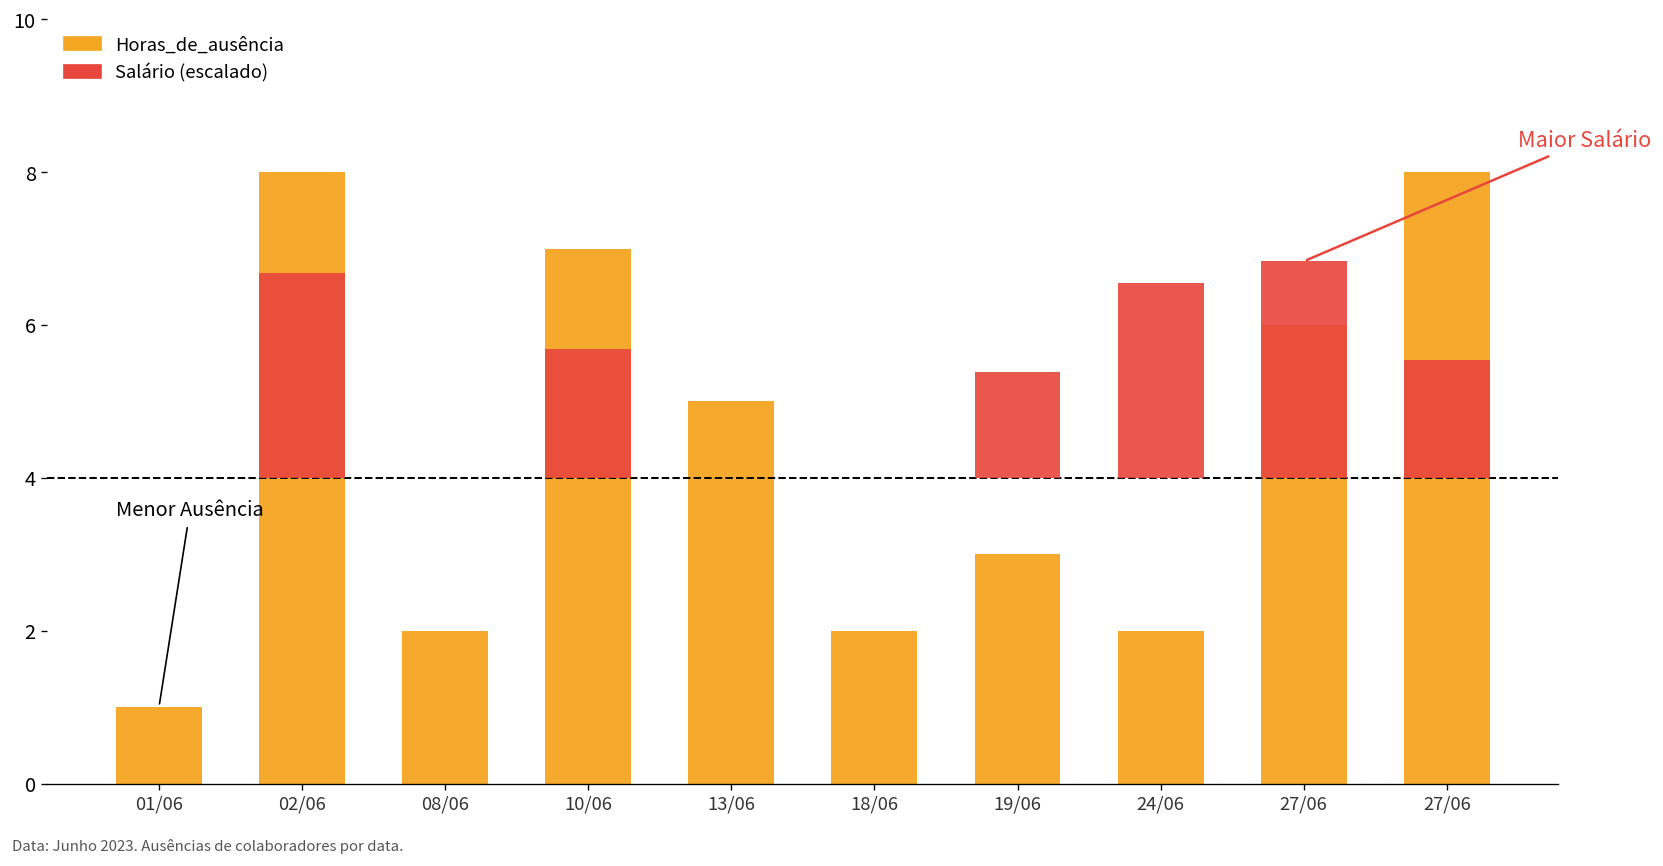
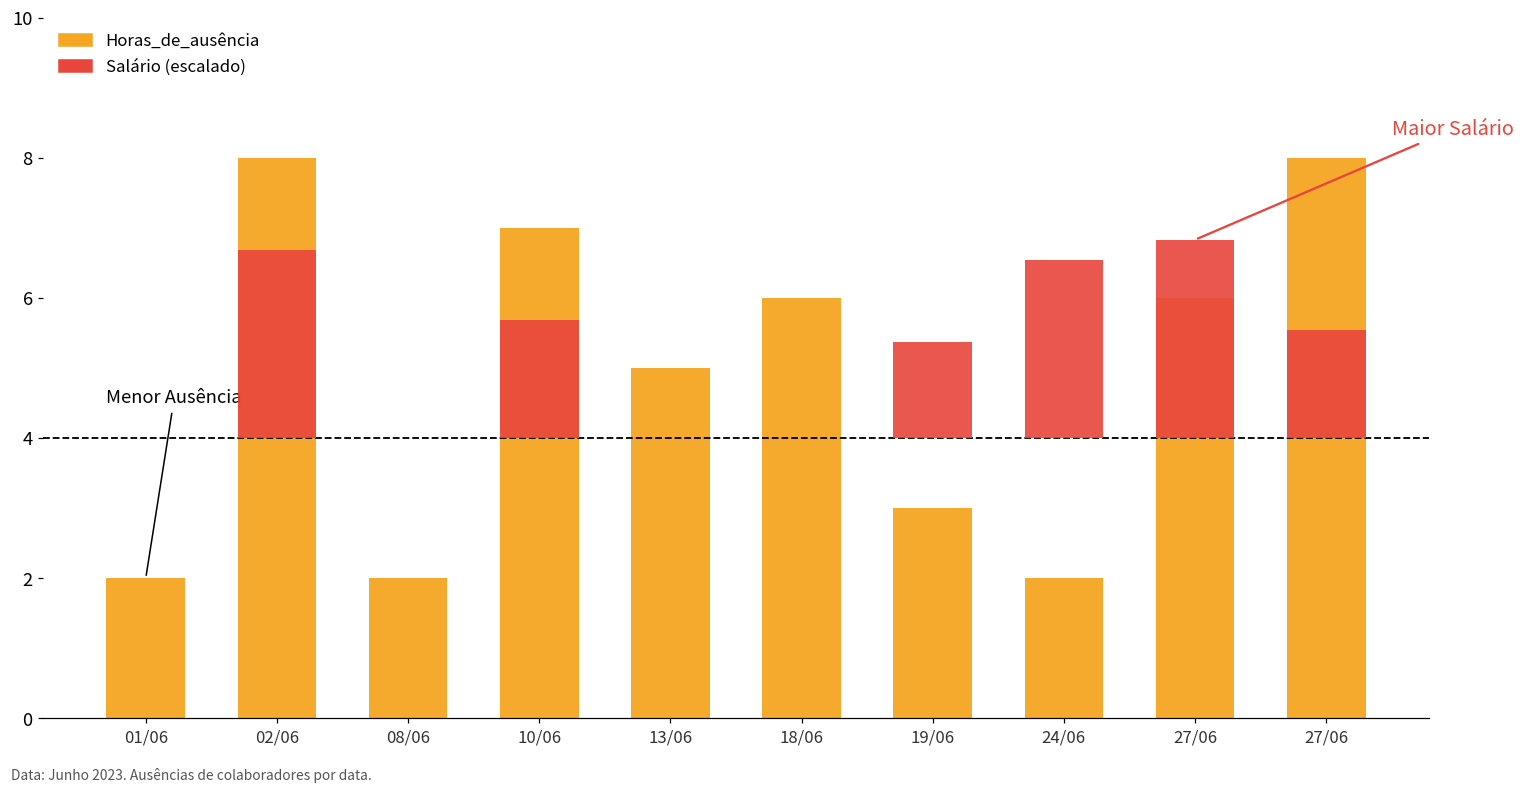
  {
    "Horas_de_ausência": {
-     "01/06": 1,
+     "01/06": 2,
      "02/06": 8,
      "08/06": 2,
      "10/06": 7,
      "13/06": 5,
-     "18/06": 2,
+     "18/06": 6,
      "19/06": 3,
      "24/06": 2
    },
    "Salário (escalado)": {
      "01/06": 0,
      "08/06": 0,
      "19/06": 5.4,
      "24/06": 6.6
    }
  }
